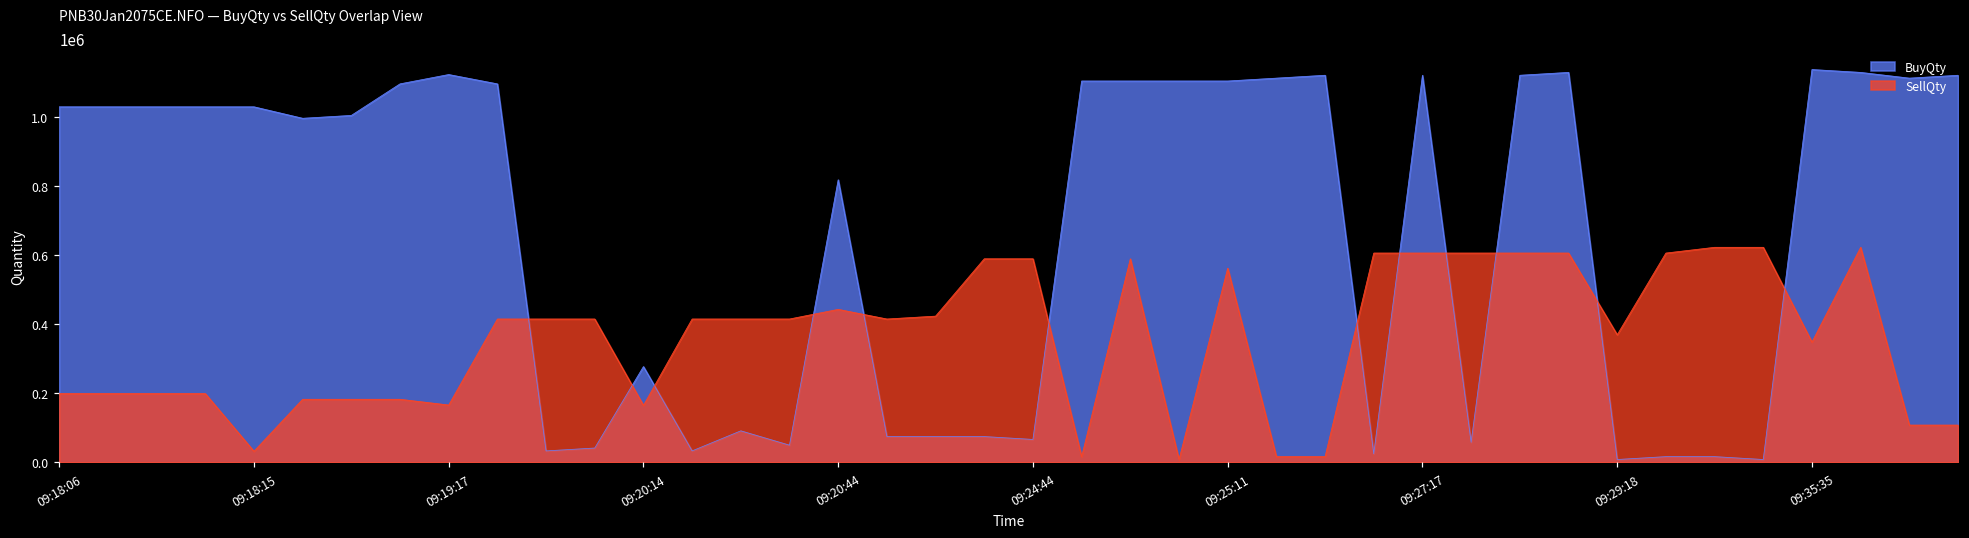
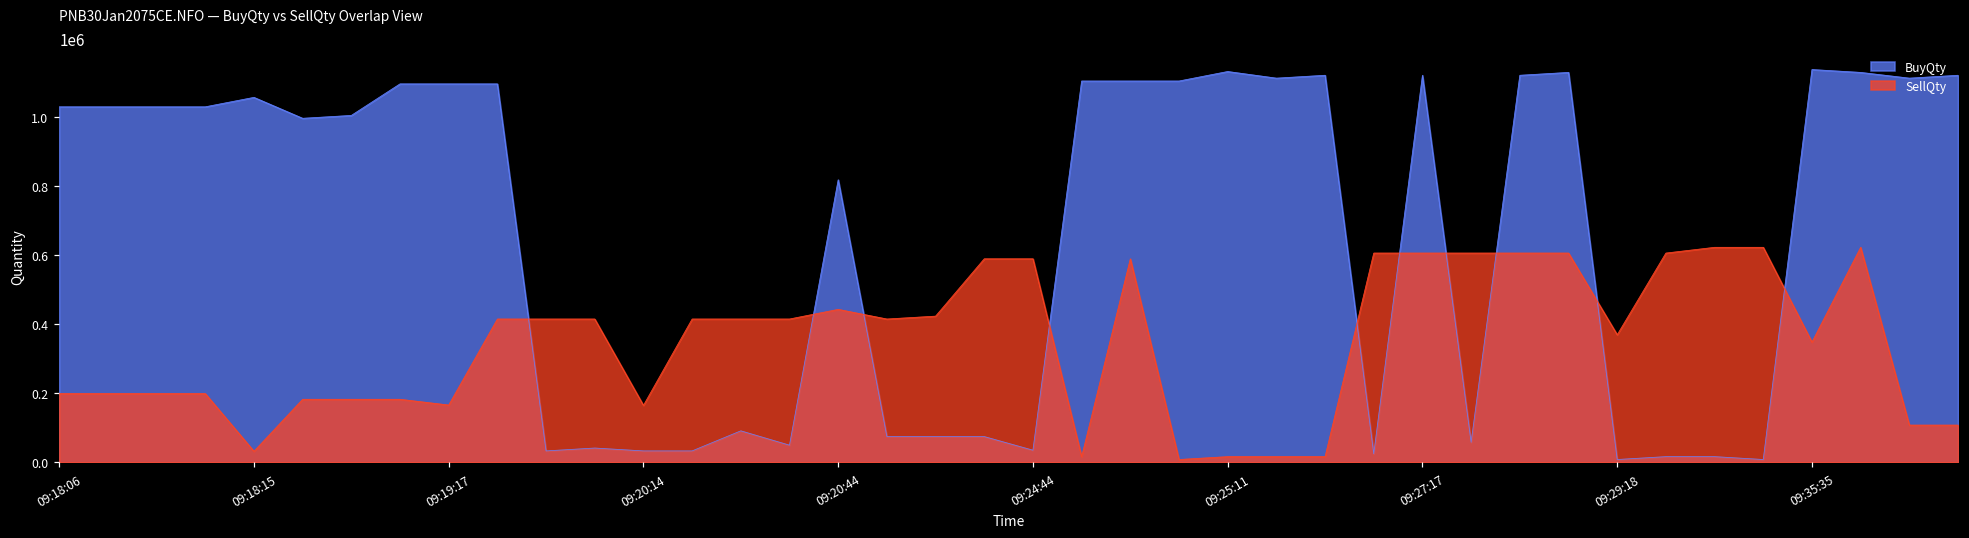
  {
    "BuyQty": {
-     "09:18:15": 1030000,
-     "09:19:17": 1120000,
-     "09:20:14": 280000,
+     "09:18:15": 1060000,
+     "09:19:17": 1100000,
+     "09:20:14": 30000,
      "09:20:44": 820000,
-     "09:24:44": 70000,
-     "09:25:11": 1100000,
+     "09:24:44": 40000,
+     "09:25:11": 1130000,
      "09:27:17": 1120000,
      "09:29:18": 10000,
      "09:35:35": 1140000
    },
    "SellQty": {
      "09:18:15": 30000,
      "09:19:17": 170000,
      "09:20:14": 160000,
      "09:20:44": 440000,
      "09:24:44": 590000,
-     "09:25:11": 560000,
+     "09:25:11": 20000,
      "09:27:17": 610000,
      "09:29:18": 370000,
      "09:35:35": 350000
    }
  }
